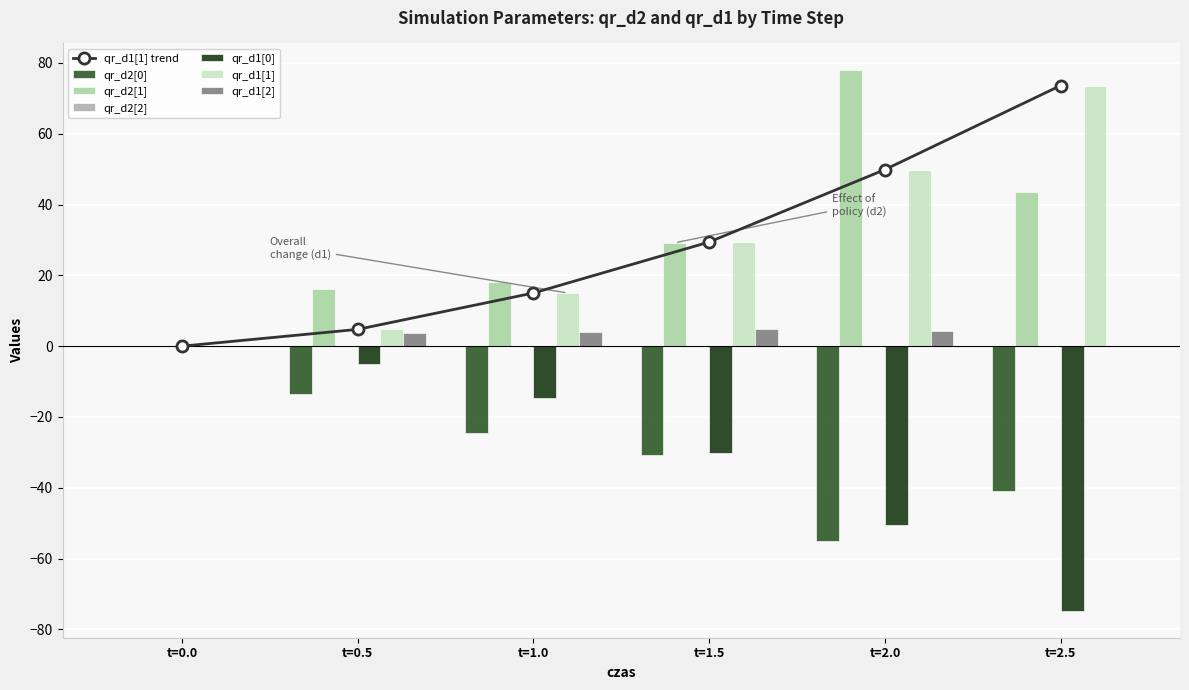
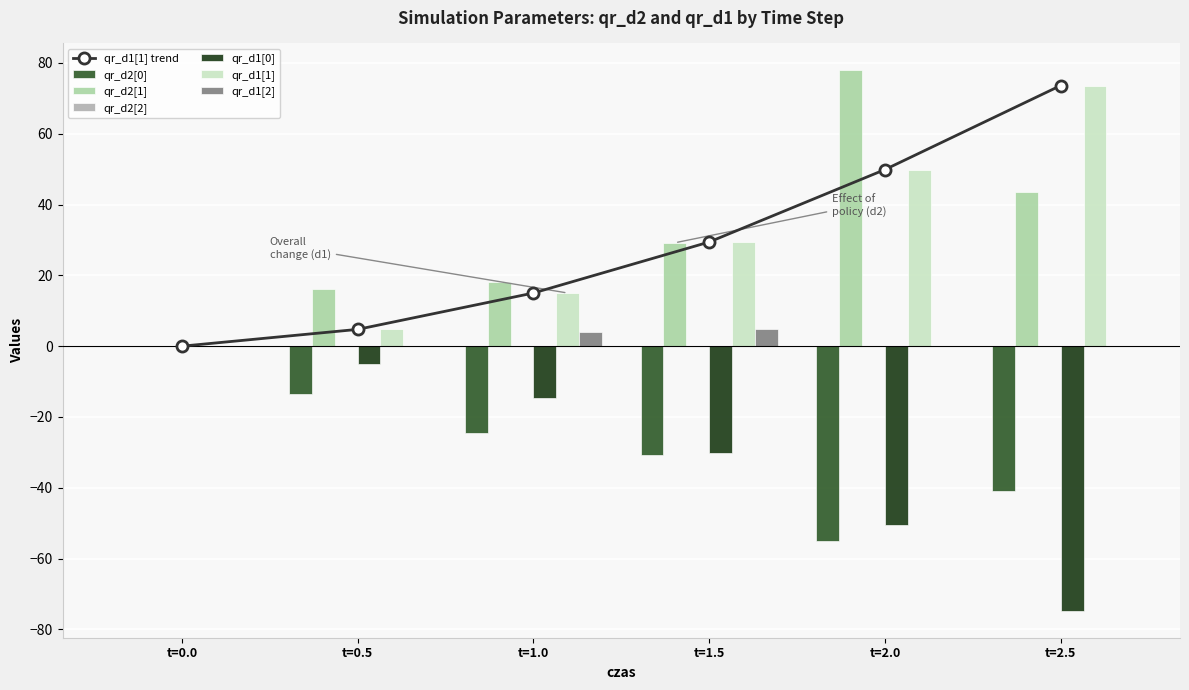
  {
    "qr_d1[2]": {
      "t=0.0": 0,
-     "t=0.5": 4,
+     "t=0.5": 0,
      "t=1.0": 4,
      "t=1.5": 5,
-     "t=2.0": 4
+     "t=2.0": 0
    }
  }
